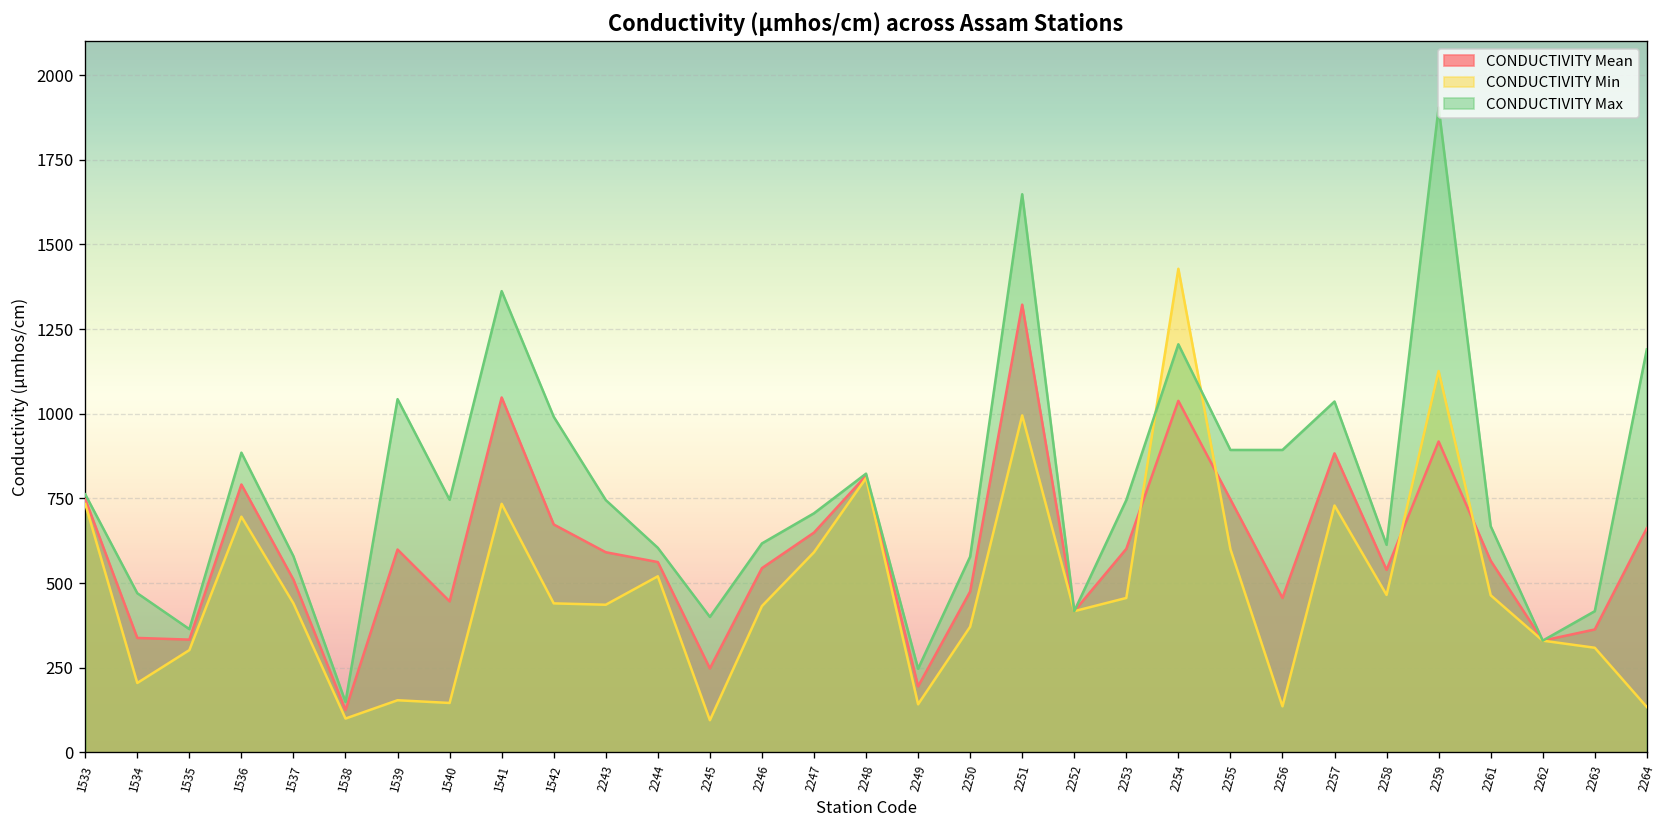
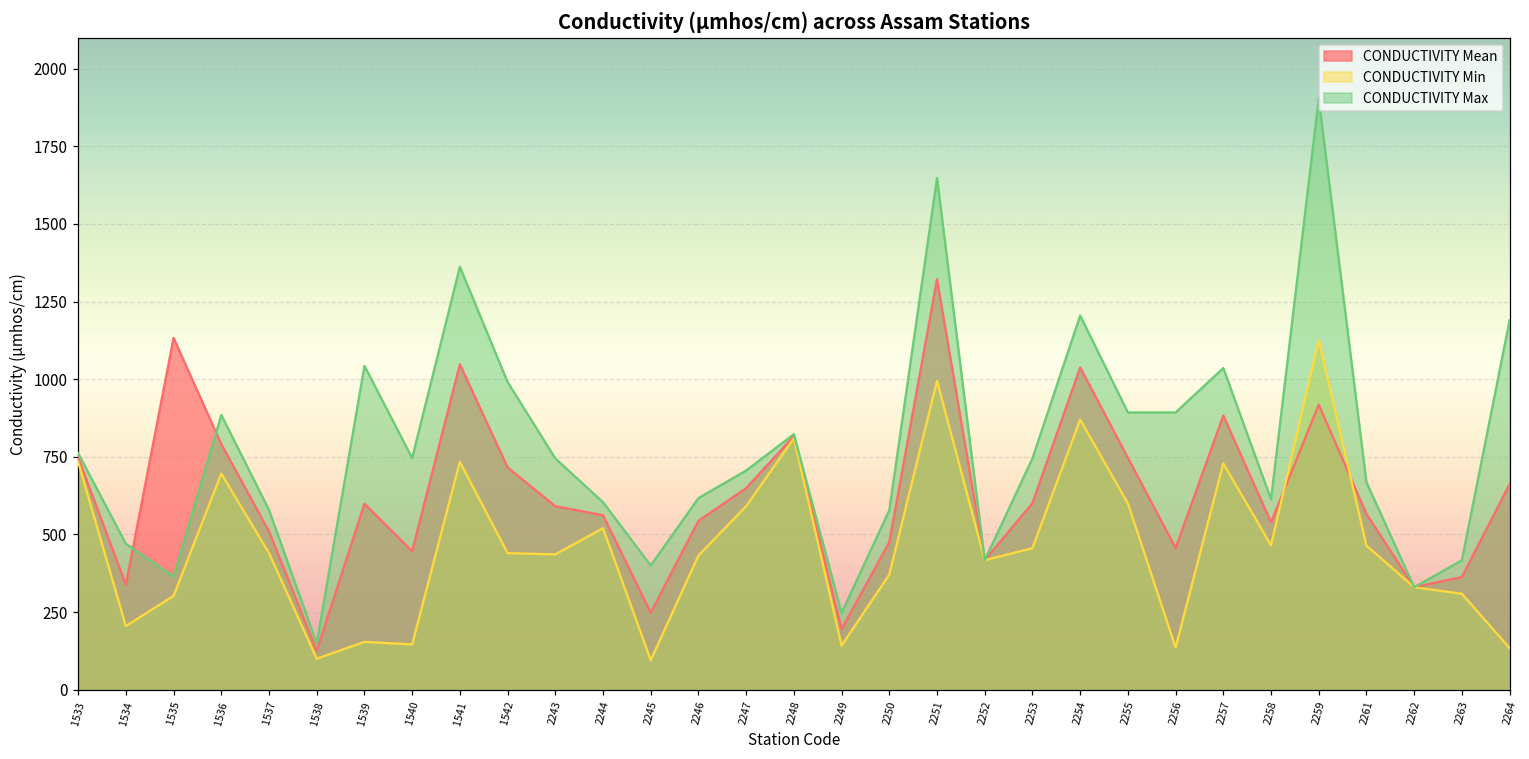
  {
    "CONDUCTIVITY Mean": {
      "1533": 750,
      "1534": 340,
-     "1535": 330,
+     "1535": 1130,
      "1536": 790,
      "1537": 510,
      "1538": 130,
      "1539": 600,
      "1540": 450,
      "1541": 1050,
-     "1542": 670,
+     "1542": 720,
      "2243": 590,
      "2244": 560,
      "2245": 250,
      "2246": 540,
      "2247": 650,
      "2249": 200,
      "2250": 480,
      "2251": 1320,
      "2253": 600,
      "2254": 1040,
      "2255": 750,
      "2256": 460,
      "2257": 880,
      "2258": 540,
      "2259": 920,
      "2261": 570,
      "2263": 360,
      "2264": 660
    },
    "CONDUCTIVITY Min": {
      "1533": 730,
      "1534": 210,
      "1535": 300,
      "1536": 700,
      "1537": 440,
      "1538": 100,
      "1539": 150,
      "1540": 150,
      "1541": 730,
      "1542": 440,
      "2243": 440,
      "2244": 520,
      "2245": 100,
      "2246": 430,
      "2247": 590,
      "2249": 140,
      "2250": 370,
      "2251": 1000,
      "2253": 460,
-     "2254": 1430,
+     "2254": 870,
      "2255": 600,
      "2256": 140,
      "2257": 730,
      "2258": 470,
      "2259": 1130,
      "2261": 460,
      "2263": 310,
      "2264": 130
    },
    "CONDUCTIVITY Max": {
      "1533": 760,
      "1534": 470,
      "1535": 360,
      "1536": 890,
      "1537": 580,
      "1538": 150,
      "1539": 1040,
      "1540": 750,
      "1541": 1360,
      "1542": 990,
      "2243": 750,
      "2244": 600,
      "2245": 400,
      "2246": 620,
      "2247": 710,
      "2249": 250,
      "2250": 580,
      "2251": 1650,
      "2253": 750,
      "2254": 1210,
      "2255": 890,
      "2256": 890,
      "2257": 1040,
      "2258": 610,
      "2261": 670,
      "2263": 420,
      "2264": 1190
    }
  }
